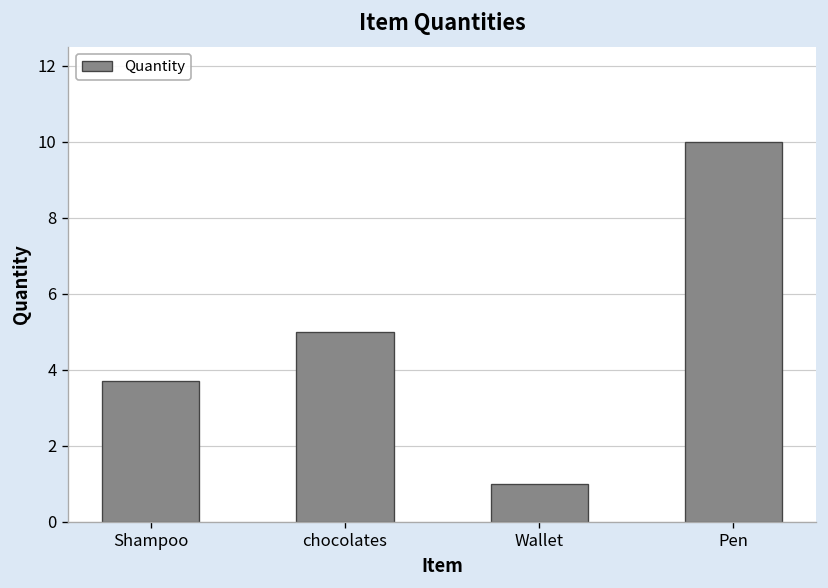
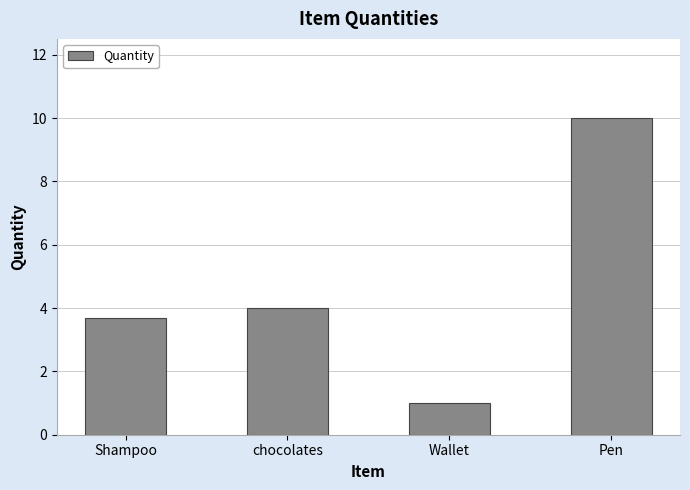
  {
    "Shampoo": 3.7,
-   "chocolates": 5,
+   "chocolates": 4,
    "Wallet": 1,
    "Pen": 10
  }
